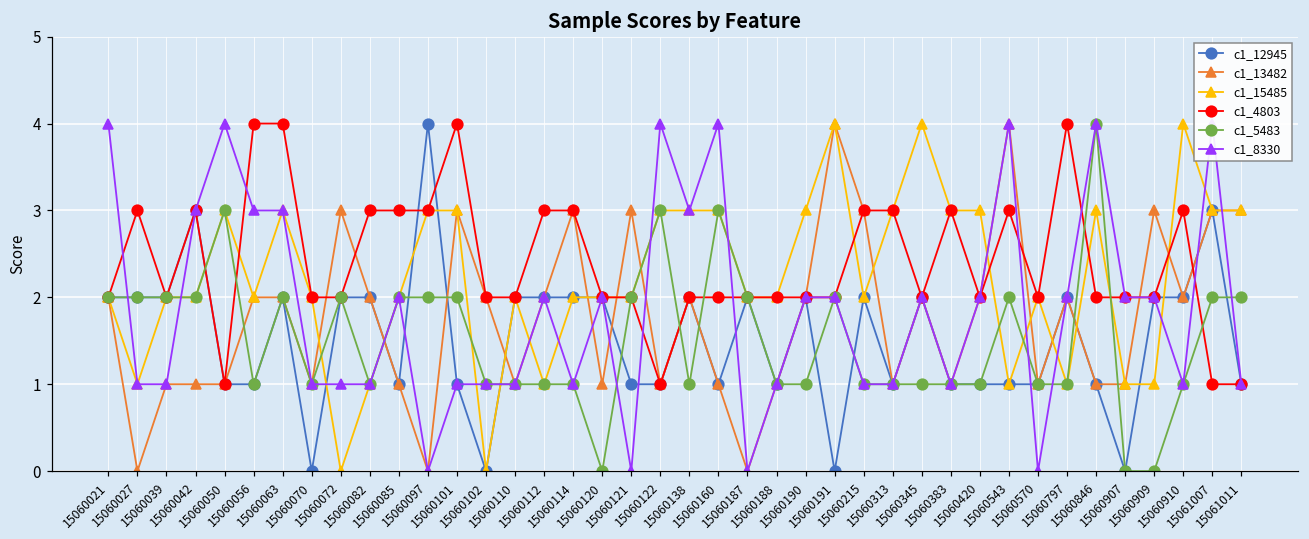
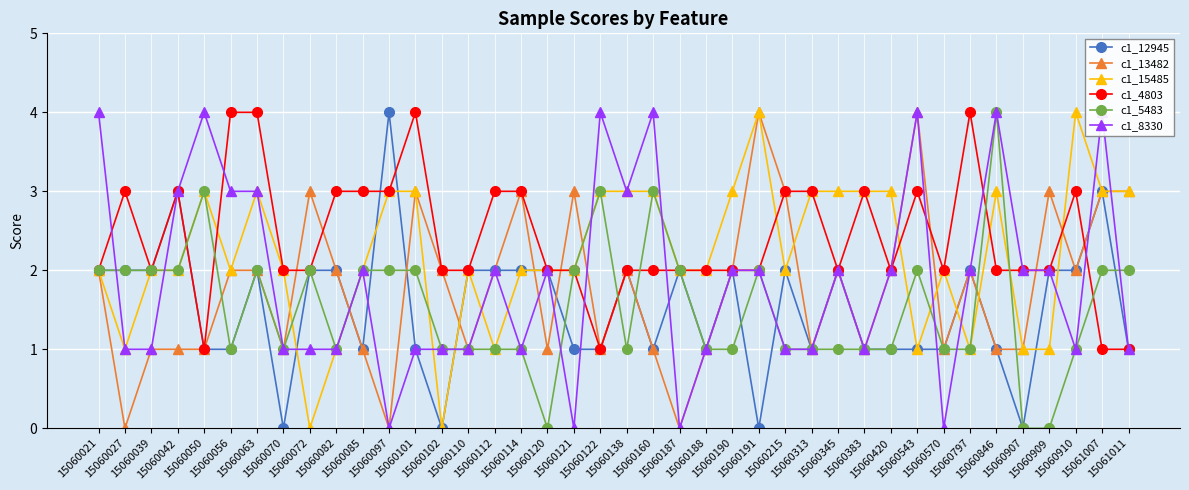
  {
    "c1_12945": {
      "15060070": 0,
      "15060097": 4,
      "15060121": 1,
      "15060191": 0
    },
    "c1_13482": {
      "15060027": 0,
      "15060042": 1,
      "15060072": 3,
      "15060120": 1,
      "15060121": 3,
      "15060909": 3
    },
    "c1_15485": {
      "15060072": 0,
      "15060190": 3,
-     "15060345": 4,
+     "15060345": 3,
      "15060420": 3,
      "15060846": 3,
      "15060909": 1,
      "15060910": 4
    },
    "c1_4803": {
      "15060027": 3,
      "15060056": 4,
      "15060063": 4,
      "15060082": 3,
      "15060085": 3,
      "15060101": 4,
      "15060112": 3,
      "15060160": 2,
      "15060543": 3,
      "15060797": 4,
      "15060846": 2,
      "15060910": 3,
      "15061007": 1
    },
    "c1_5483": {
      "15060097": 2,
      "15060101": 2,
      "15060120": 0,
      "15060138": 1,
      "15060190": 1,
      "15060345": 1,
      "15060543": 2,
      "15060909": 0,
      "15061007": 2,
      "15061011": 2
    },
    "c1_8330": {
      "15060021": 4,
      "15060050": 4,
      "15060056": 3,
      "15060072": 1,
      "15060121": 0,
      "15060122": 4,
      "15060160": 4,
      "15060570": 0
    }
  }
